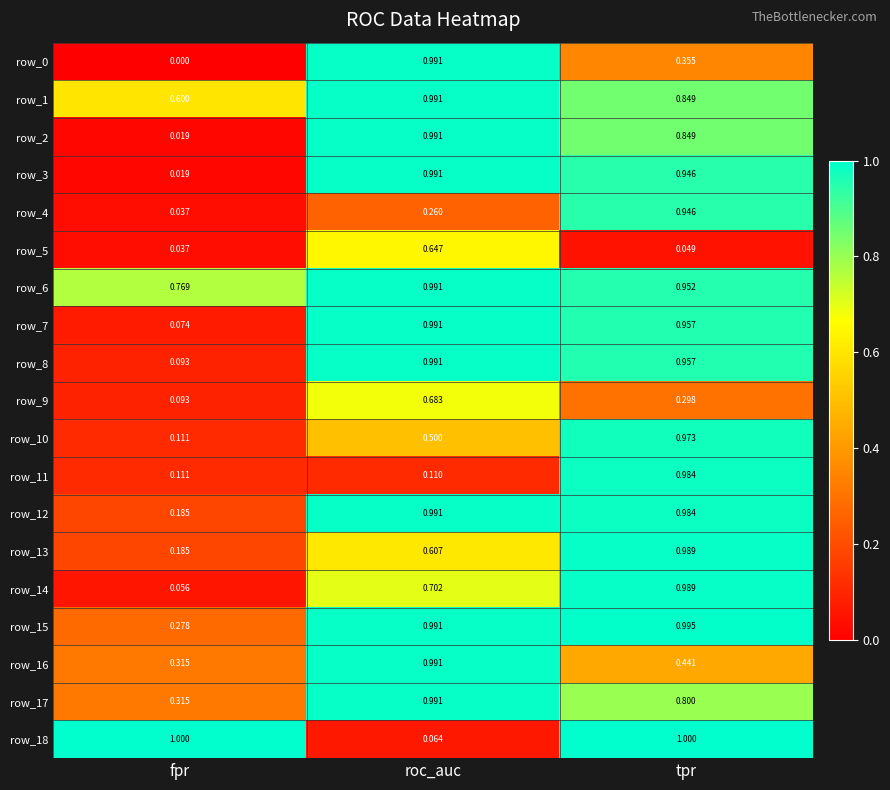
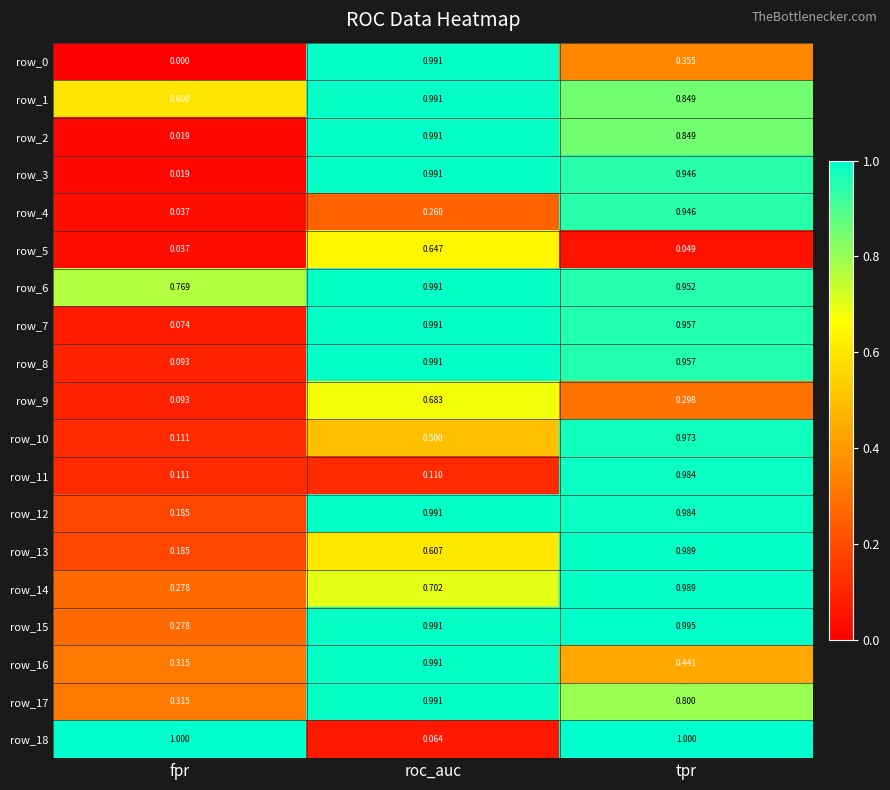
  {
    "row_0": {
      "fpr": 0.000,
      "roc_auc": 0.991,
      "tpr": 0.355
    },
    "row_1": {
      "fpr": 0.600,
      "roc_auc": 0.991,
      "tpr": 0.849
    },
    "row_2": {
      "fpr": 0.019,
      "roc_auc": 0.991,
      "tpr": 0.849
    },
    "row_3": {
      "fpr": 0.019,
      "roc_auc": 0.991,
      "tpr": 0.946
    },
    "row_4": {
      "fpr": 0.037,
      "roc_auc": 0.260,
      "tpr": 0.946
    },
    "row_5": {
      "fpr": 0.037,
      "roc_auc": 0.647,
      "tpr": 0.049
    },
    "row_6": {
      "fpr": 0.769,
      "roc_auc": 0.991,
      "tpr": 0.952
    },
    "row_7": {
      "fpr": 0.074,
      "roc_auc": 0.991,
      "tpr": 0.957
    },
    "row_8": {
      "fpr": 0.093,
      "roc_auc": 0.991,
      "tpr": 0.957
    },
    "row_9": {
      "fpr": 0.093,
      "roc_auc": 0.683,
      "tpr": 0.298
    },
    "row_10": {
      "fpr": 0.111,
      "roc_auc": 0.500,
      "tpr": 0.973
    },
    "row_11": {
      "fpr": 0.111,
      "roc_auc": 0.110,
      "tpr": 0.984
    },
    "row_12": {
      "fpr": 0.185,
      "roc_auc": 0.991,
      "tpr": 0.984
    },
    "row_13": {
      "fpr": 0.185,
      "roc_auc": 0.607,
      "tpr": 0.989
    },
    "row_14": {
-     "fpr": 0.056,
+     "fpr": 0.278,
      "roc_auc": 0.702,
      "tpr": 0.989
    },
    "row_15": {
      "fpr": 0.278,
      "roc_auc": 0.991,
      "tpr": 0.995
    },
    "row_16": {
      "fpr": 0.315,
      "roc_auc": 0.991,
      "tpr": 0.441
    },
    "row_17": {
      "fpr": 0.315,
      "roc_auc": 0.991,
      "tpr": 0.800
    },
    "row_18": {
      "fpr": 1.000,
      "roc_auc": 0.064,
      "tpr": 1.000
    }
  }
